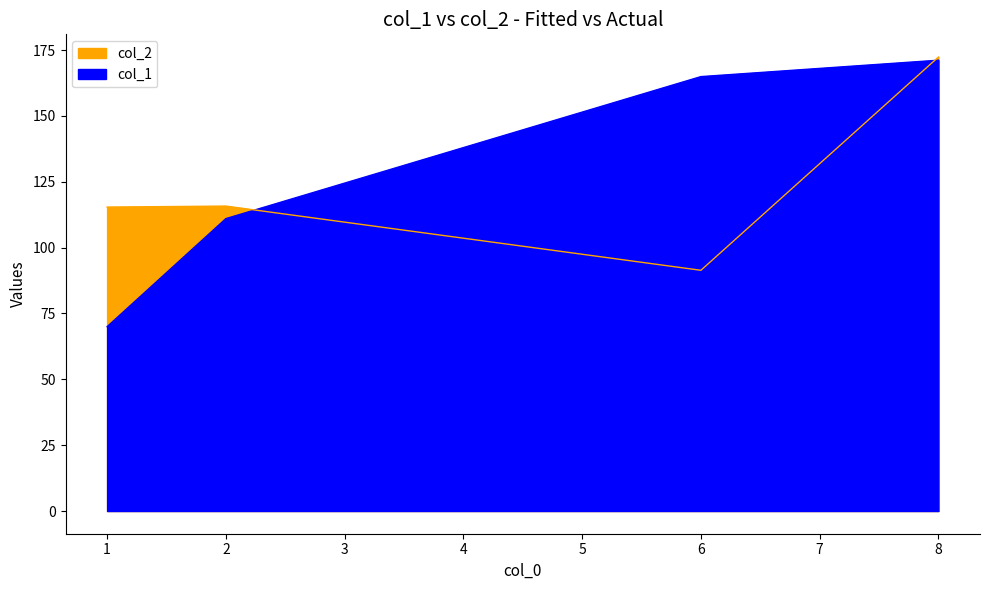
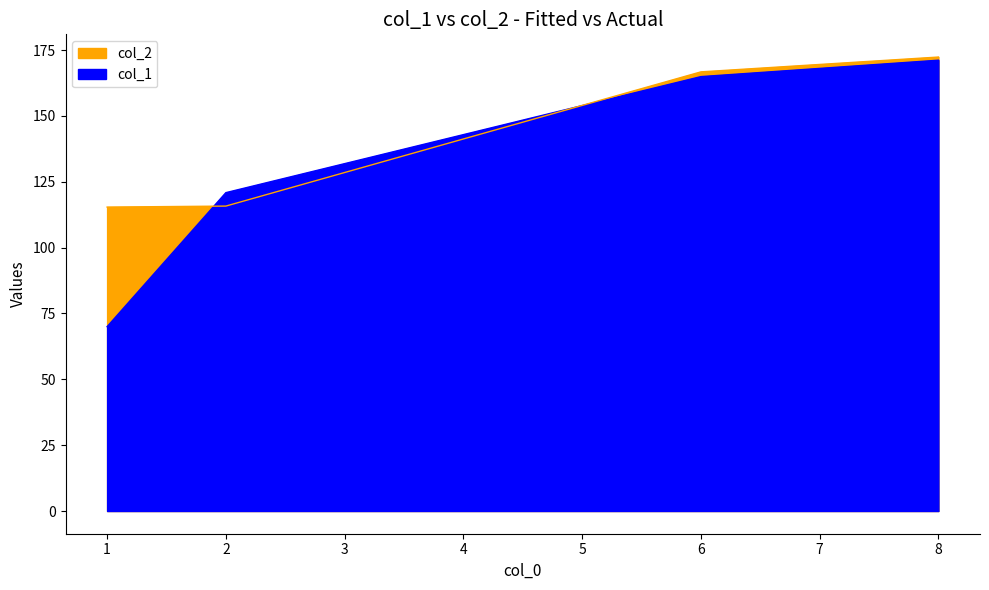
  {
    "col_2": {
      "1": 115,
      "2": 116,
-     "6": 91,
+     "6": 167,
      "8": 172
    },
    "col_1": {
      "1": 70,
-     "2": 111,
+     "2": 121,
      "6": 165,
      "8": 171
    }
  }
